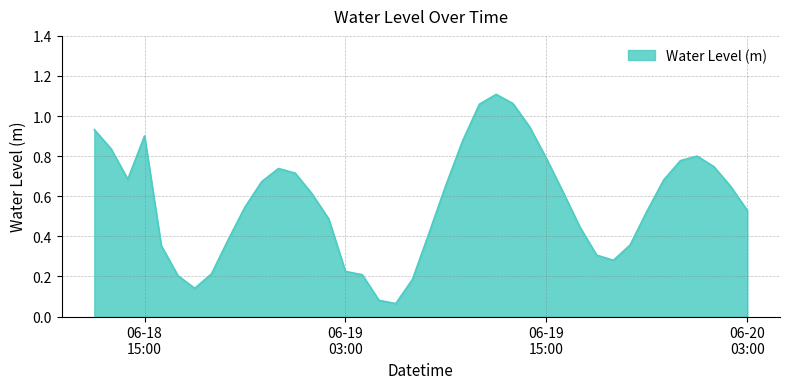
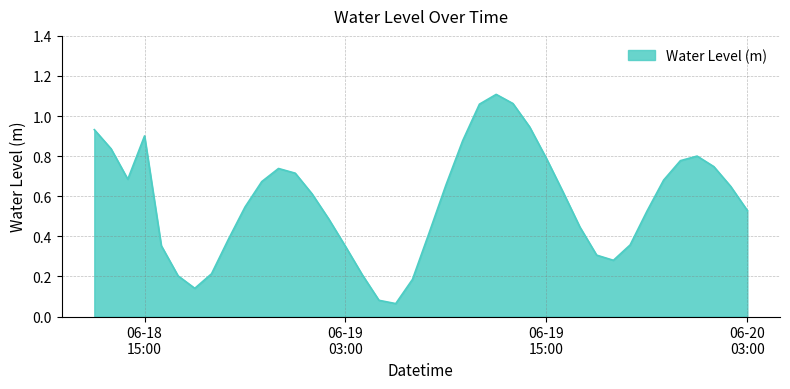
  {
    "06-18 15:00": 0.90,
-   "06-19 03:00": 0.22,
+   "06-19 03:00": 0.35,
    "06-19 15:00": 0.79,
    "06-20 03:00": 0.53
  }
